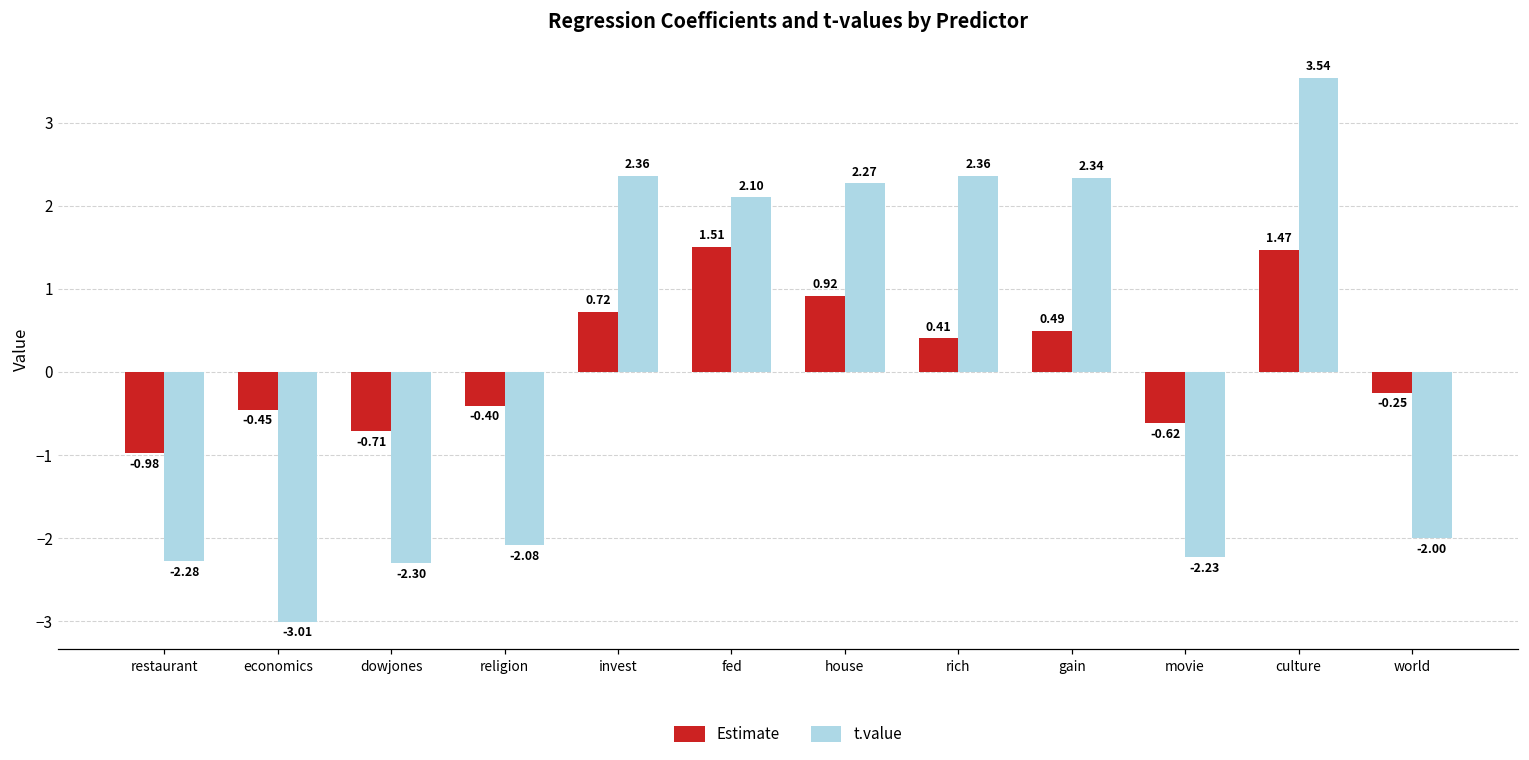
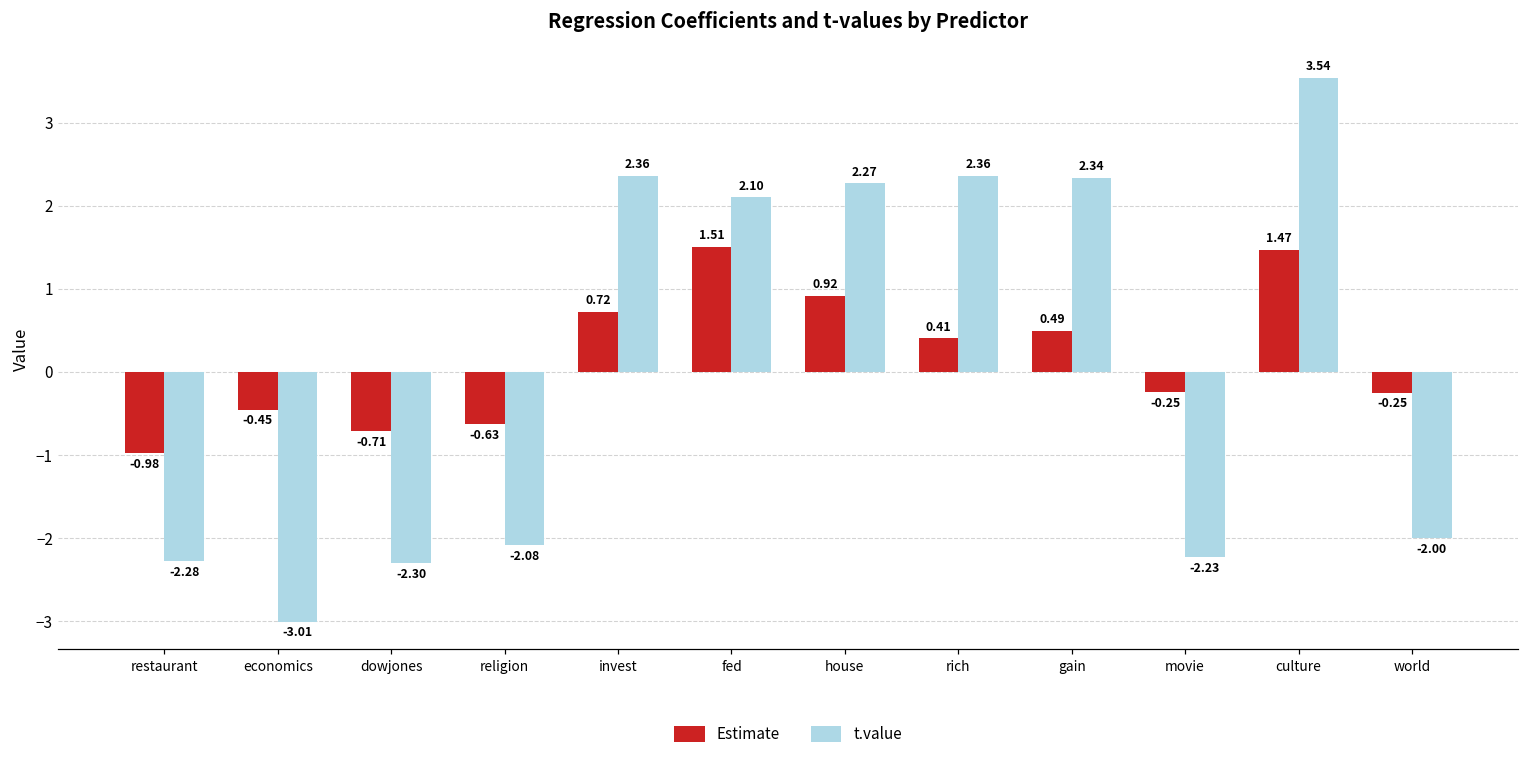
  {
    "Estimate": {
      "restaurant": -0.98,
      "economics": -0.45,
      "dowjones": -0.71,
-     "religion": -0.40,
+     "religion": -0.63,
      "invest": 0.72,
      "fed": 1.51,
      "house": 0.92,
      "rich": 0.41,
      "gain": 0.49,
-     "movie": -0.62,
+     "movie": -0.25,
      "culture": 1.47,
      "world": -0.25
    },
    "t.value": {
      "restaurant": -2.28,
      "economics": -3.01,
      "dowjones": -2.30,
      "religion": -2.08,
      "invest": 2.36,
      "fed": 2.10,
      "house": 2.27,
      "rich": 2.36,
      "gain": 2.34,
      "movie": -2.23,
      "culture": 3.54,
      "world": -2.00
    }
  }
